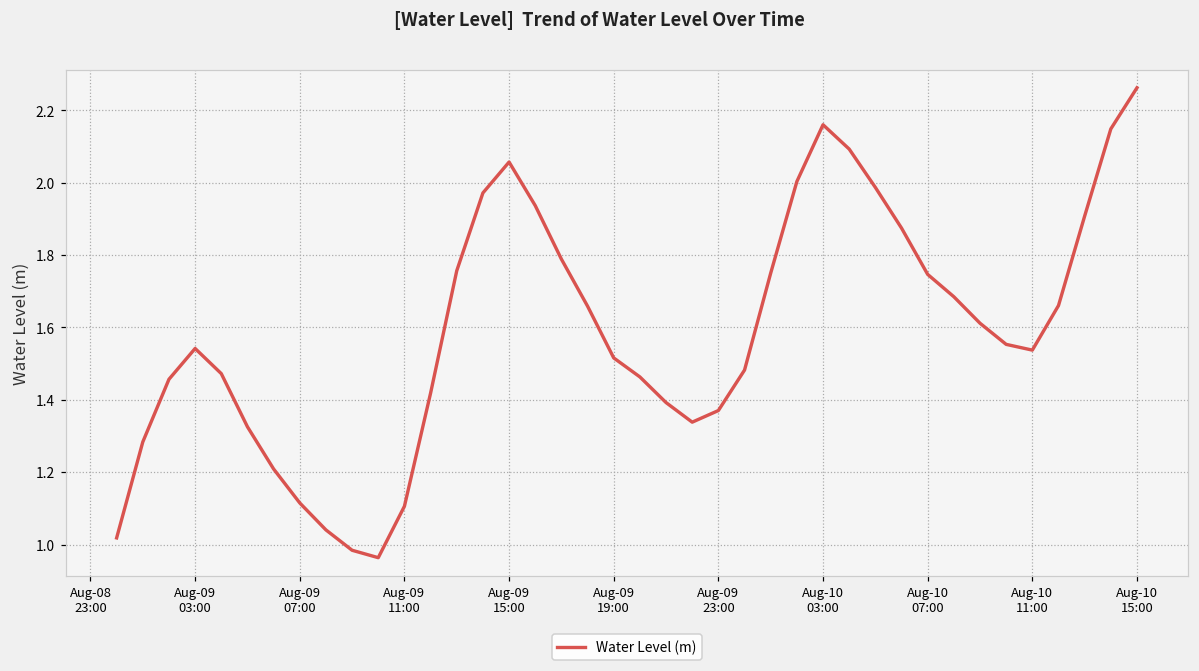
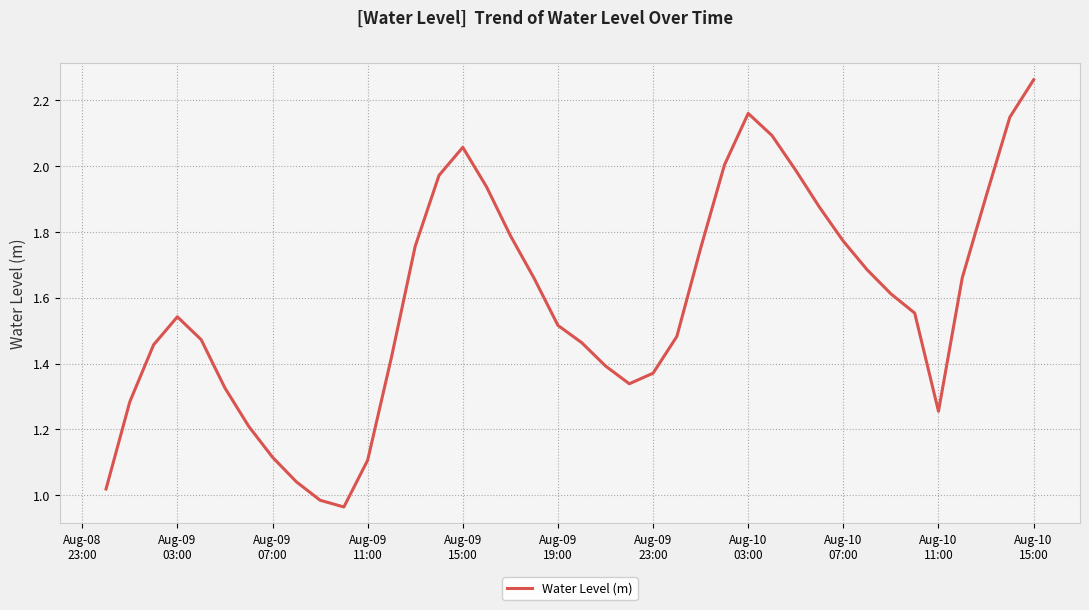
  {
    "Aug-09 03:00": 1.54,
    "Aug-09 07:00": 1.12,
    "Aug-09 11:00": 1.11,
    "Aug-09 15:00": 2.06,
    "Aug-09 19:00": 1.52,
    "Aug-09 23:00": 1.37,
    "Aug-10 03:00": 2.16,
-   "Aug-10 07:00": 1.75,
-   "Aug-10 11:00": 1.54,
+   "Aug-10 07:00": 1.77,
+   "Aug-10 11:00": 1.25,
    "Aug-10 15:00": 2.26
  }
